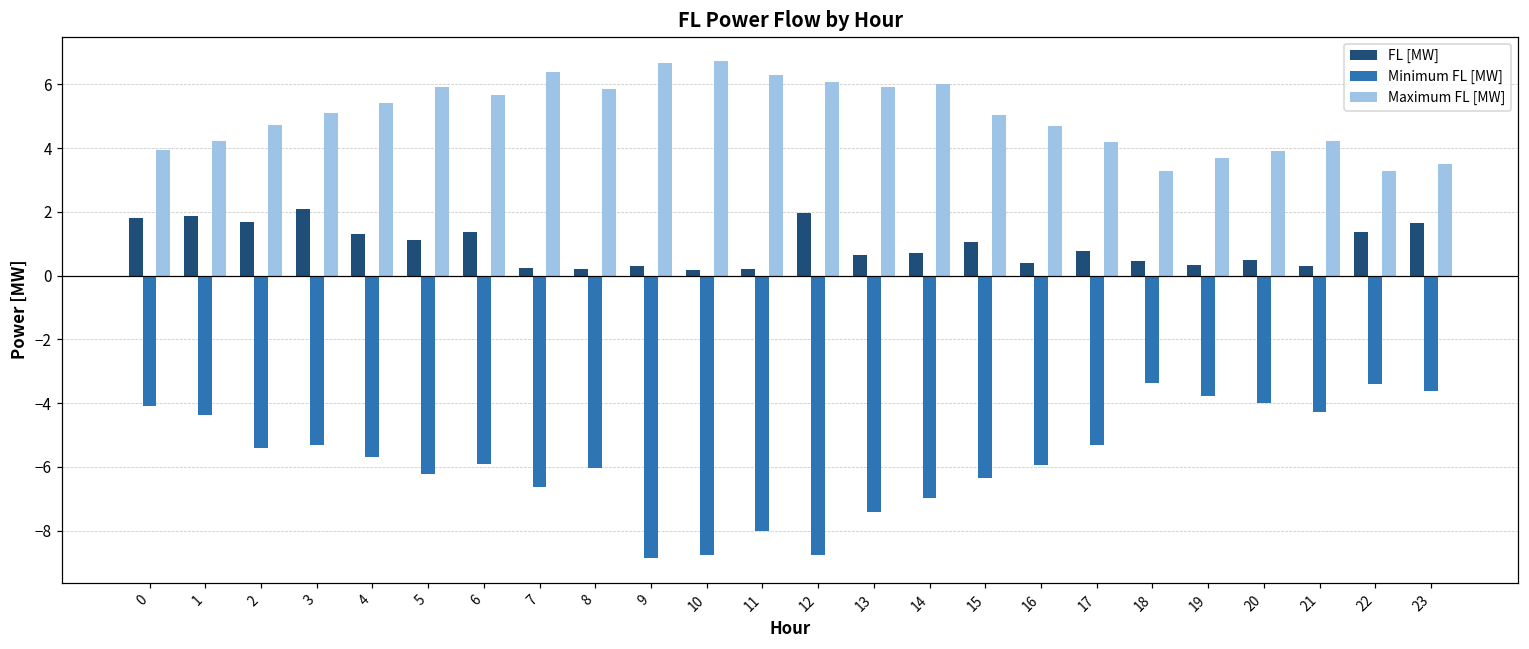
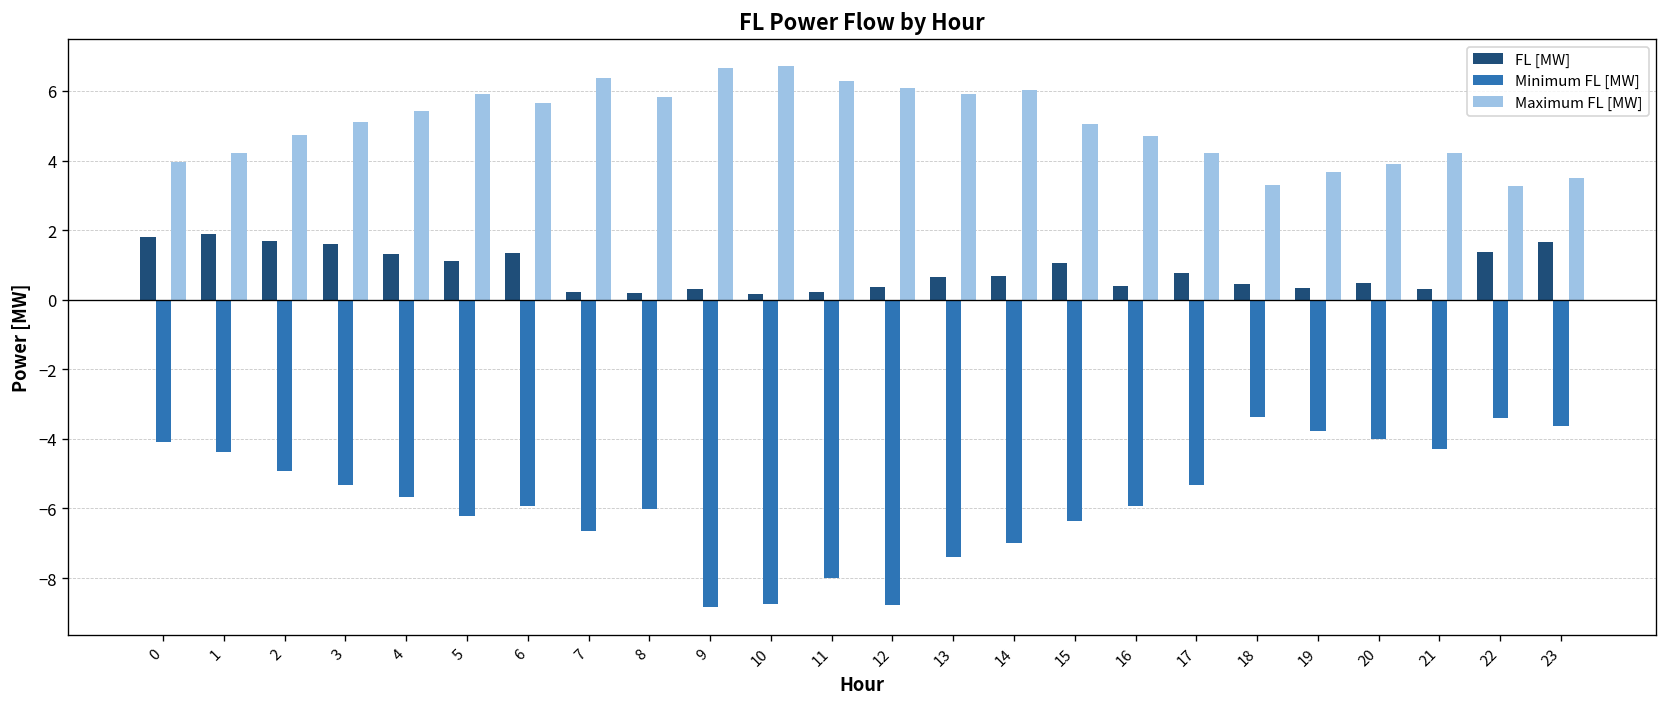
  {
    "FL [MW]": {
      "0": 1.8,
      "1": 1.9,
      "2": 1.7,
-     "3": 2.1,
+     "3": 1.6,
      "4": 1.3,
      "5": 1.1,
      "6": 1.4,
      "7": 0.2,
      "8": 0.2,
      "9": 0.3,
      "10": 0.2,
      "11": 0.2,
-     "12": 2.0,
+     "12": 0.4,
      "13": 0.7,
      "14": 0.7,
      "15": 1.1,
      "16": 0.4,
      "17": 0.8,
      "18": 0.5,
      "19": 0.3,
      "20": 0.5,
      "21": 0.3,
      "22": 1.4,
      "23": 1.7
    },
    "Minimum FL [MW]": {
      "0": -4.1,
      "1": -4.4,
-     "2": -5.4,
+     "2": -4.9,
      "3": -5.3,
      "4": -5.7,
      "5": -6.2,
      "6": -5.9,
      "7": -6.6,
      "8": -6.0,
      "9": -8.8,
      "10": -8.8,
      "11": -8.0,
      "12": -8.8,
      "13": -7.4,
      "14": -7.0,
      "15": -6.4,
      "16": -5.9,
      "17": -5.3,
      "18": -3.4,
      "19": -3.8,
      "20": -4.0,
      "21": -4.3,
      "22": -3.4,
      "23": -3.6
    },
    "Maximum FL [MW]": {
      "0": 3.9,
      "1": 4.2,
      "2": 4.7,
      "3": 5.1,
      "4": 5.4,
      "5": 5.9,
      "6": 5.6,
      "7": 6.4,
      "8": 5.8,
      "9": 6.7,
      "10": 6.7,
      "11": 6.3,
      "12": 6.1,
      "13": 5.9,
      "14": 6.0,
      "15": 5.0,
      "16": 4.7,
      "17": 4.2,
      "18": 3.3,
      "19": 3.7,
      "20": 3.9,
      "21": 4.2,
      "22": 3.3,
      "23": 3.5
    }
  }
